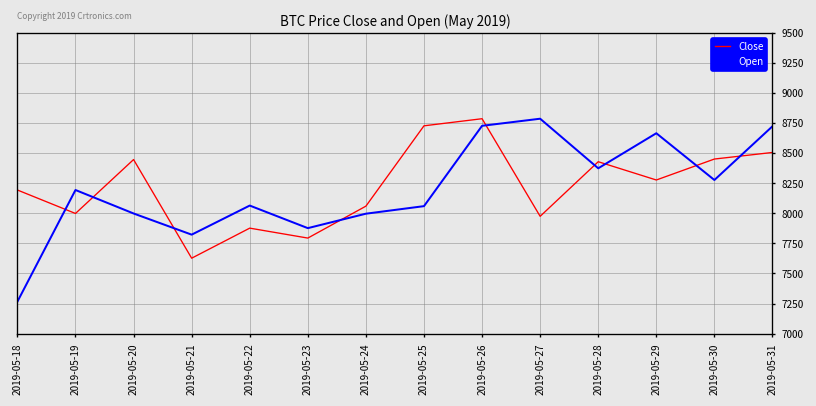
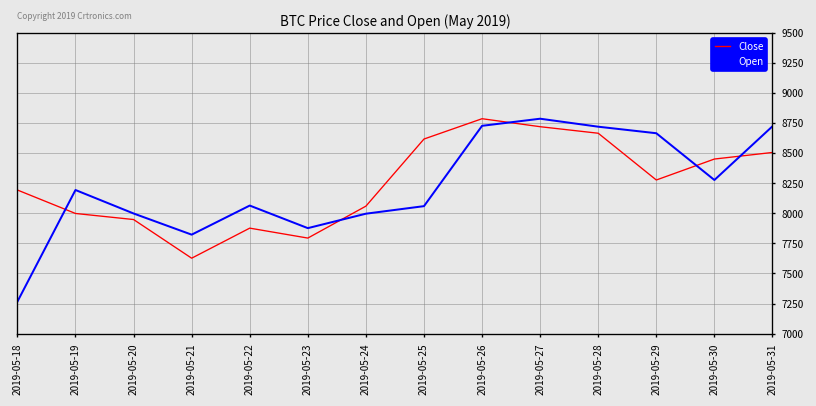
  {
    "Close": {
      "2019-05-18": 8190,
      "2019-05-19": 8000,
-     "2019-05-20": 8450,
+     "2019-05-20": 7950,
      "2019-05-21": 7630,
      "2019-05-22": 7880,
      "2019-05-23": 7790,
      "2019-05-24": 8060,
-     "2019-05-25": 8730,
+     "2019-05-25": 8620,
      "2019-05-26": 8790,
-     "2019-05-27": 7970,
-     "2019-05-28": 8430,
+     "2019-05-27": 8720,
+     "2019-05-28": 8660,
      "2019-05-29": 8280,
      "2019-05-30": 8450,
      "2019-05-31": 8500
    },
    "Open": {
      "2019-05-18": 7270,
      "2019-05-19": 8190,
      "2019-05-20": 8000,
      "2019-05-21": 7820,
      "2019-05-22": 8060,
      "2019-05-23": 7880,
      "2019-05-24": 8000,
      "2019-05-25": 8060,
      "2019-05-26": 8730,
      "2019-05-27": 8790,
-     "2019-05-28": 8370,
+     "2019-05-28": 8720,
      "2019-05-29": 8660,
      "2019-05-30": 8280,
      "2019-05-31": 8720
    }
  }
